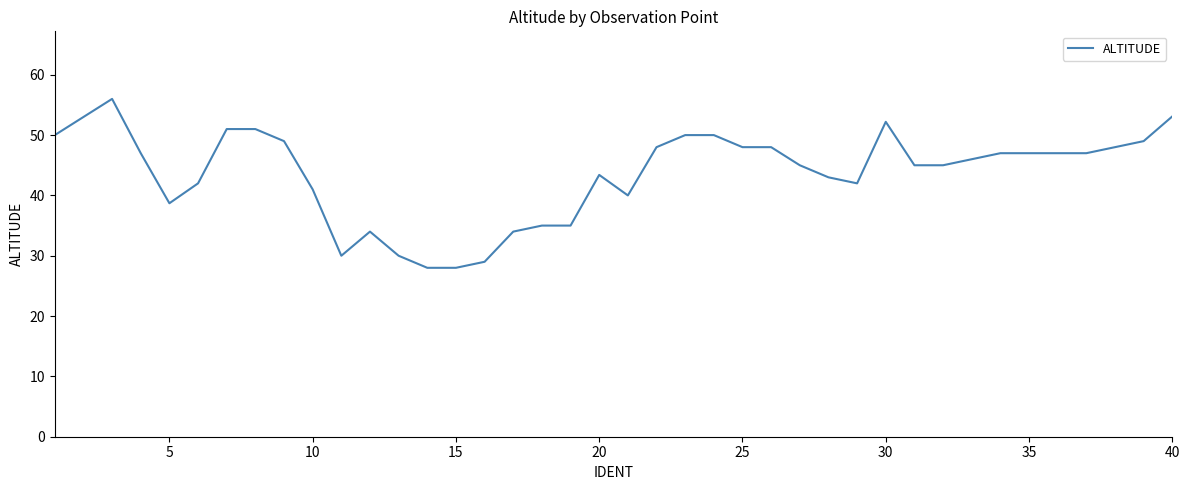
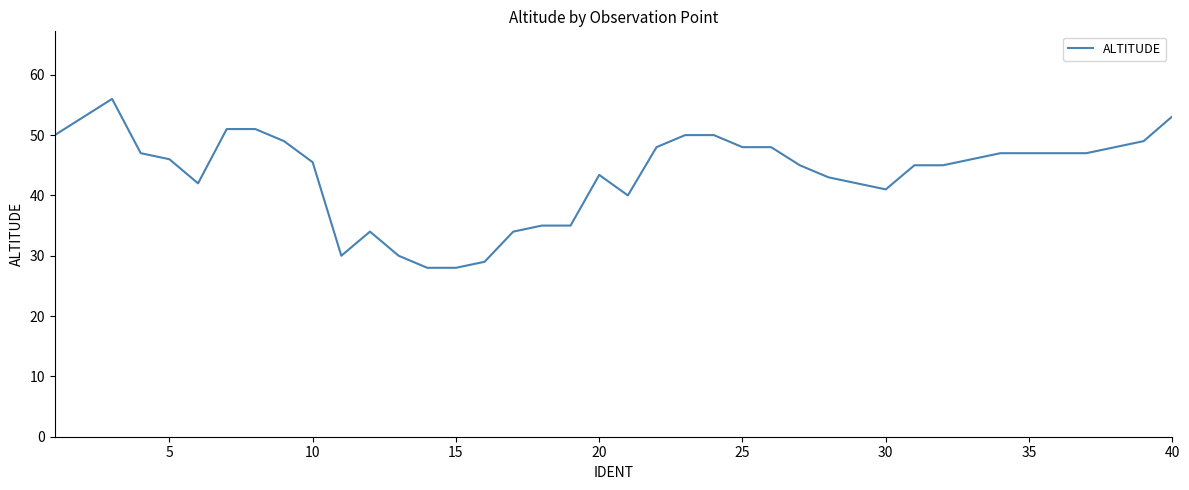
  {
-   "5": 39,
-   "10": 41,
+   "5": 46,
+   "10": 46,
    "15": 28,
    "20": 43,
    "25": 48,
-   "30": 52,
+   "30": 41,
    "35": 47,
    "40": 53
  }
